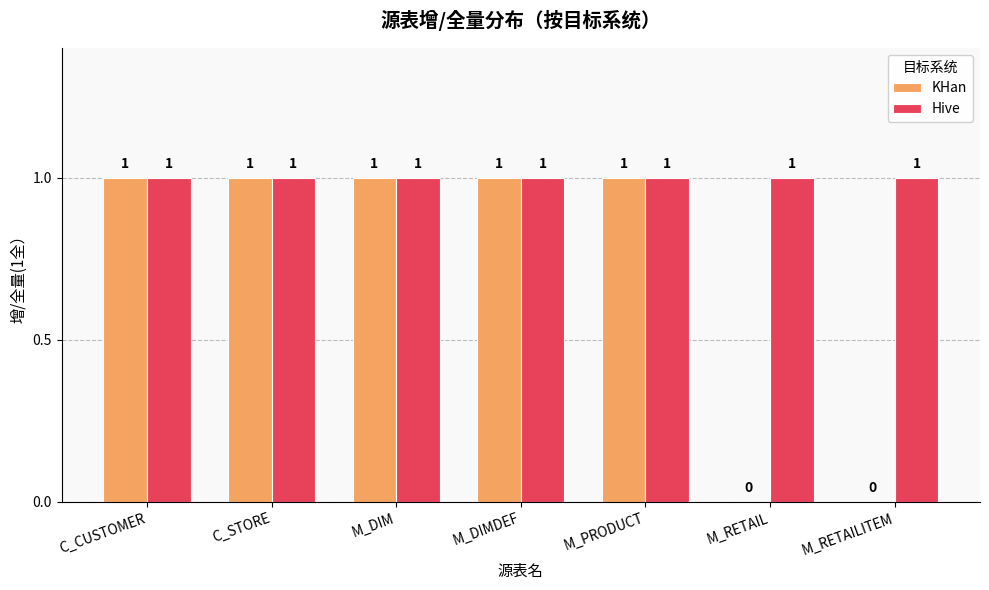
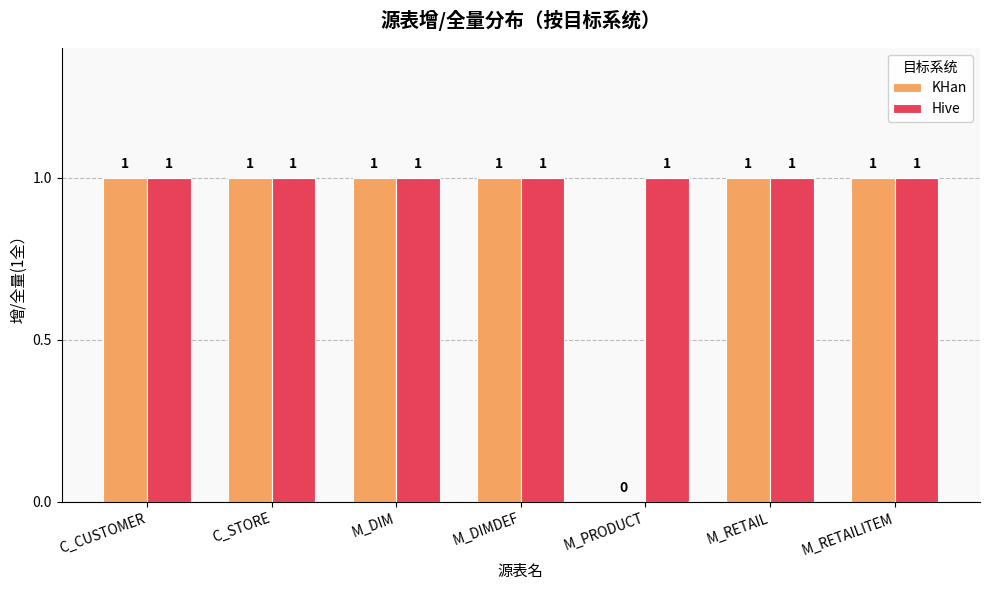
  {
    "KHan": {
      "C_CUSTOMER": 1,
      "C_STORE": 1,
      "M_DIM": 1,
      "M_DIMDEF": 1,
-     "M_PRODUCT": 1,
-     "M_RETAIL": 0,
-     "M_RETAILITEM": 0
+     "M_PRODUCT": 0,
+     "M_RETAIL": 1,
+     "M_RETAILITEM": 1
    },
    "Hive": {
      "C_CUSTOMER": 1,
      "C_STORE": 1,
      "M_DIM": 1,
      "M_DIMDEF": 1,
      "M_PRODUCT": 1,
      "M_RETAIL": 1,
      "M_RETAILITEM": 1
    }
  }
